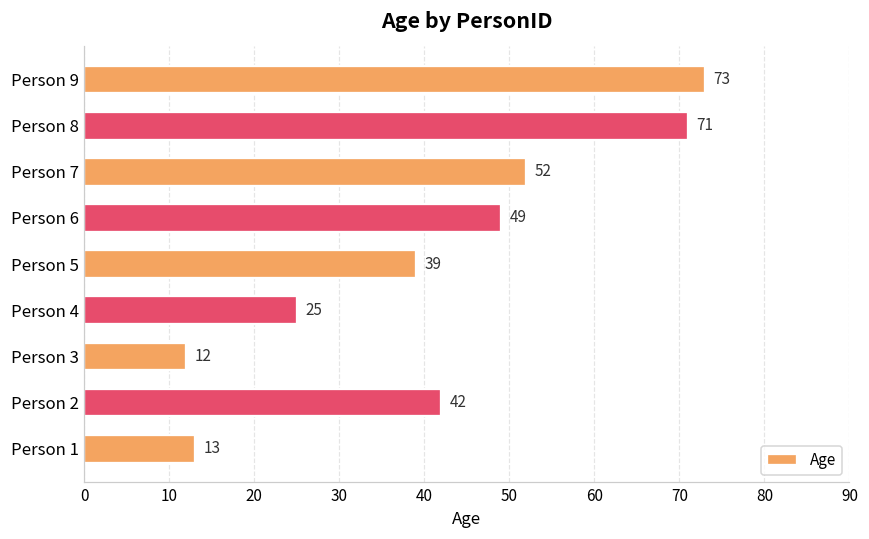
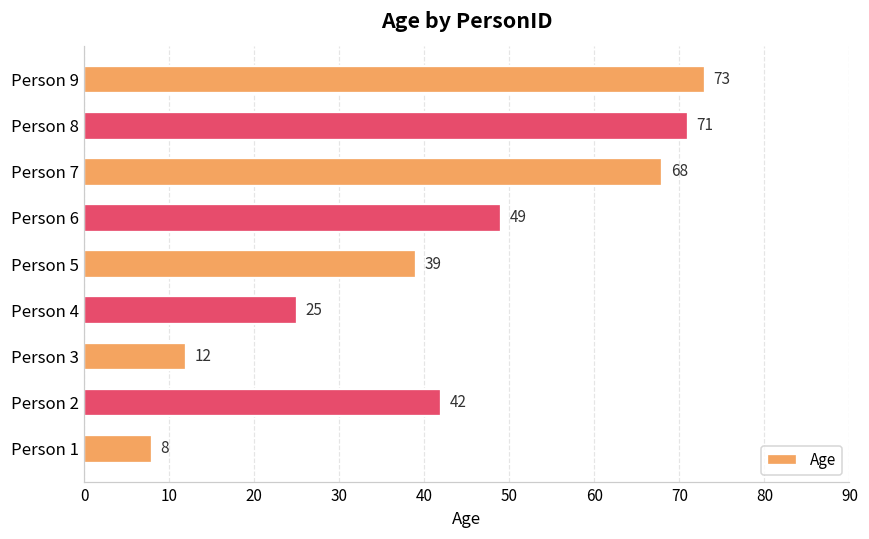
  {
    "Person 9": 73,
    "Person 8": 71,
-   "Person 7": 52,
+   "Person 7": 68,
    "Person 6": 49,
    "Person 5": 39,
    "Person 4": 25,
    "Person 3": 12,
    "Person 2": 42,
-   "Person 1": 13
+   "Person 1": 8
  }
